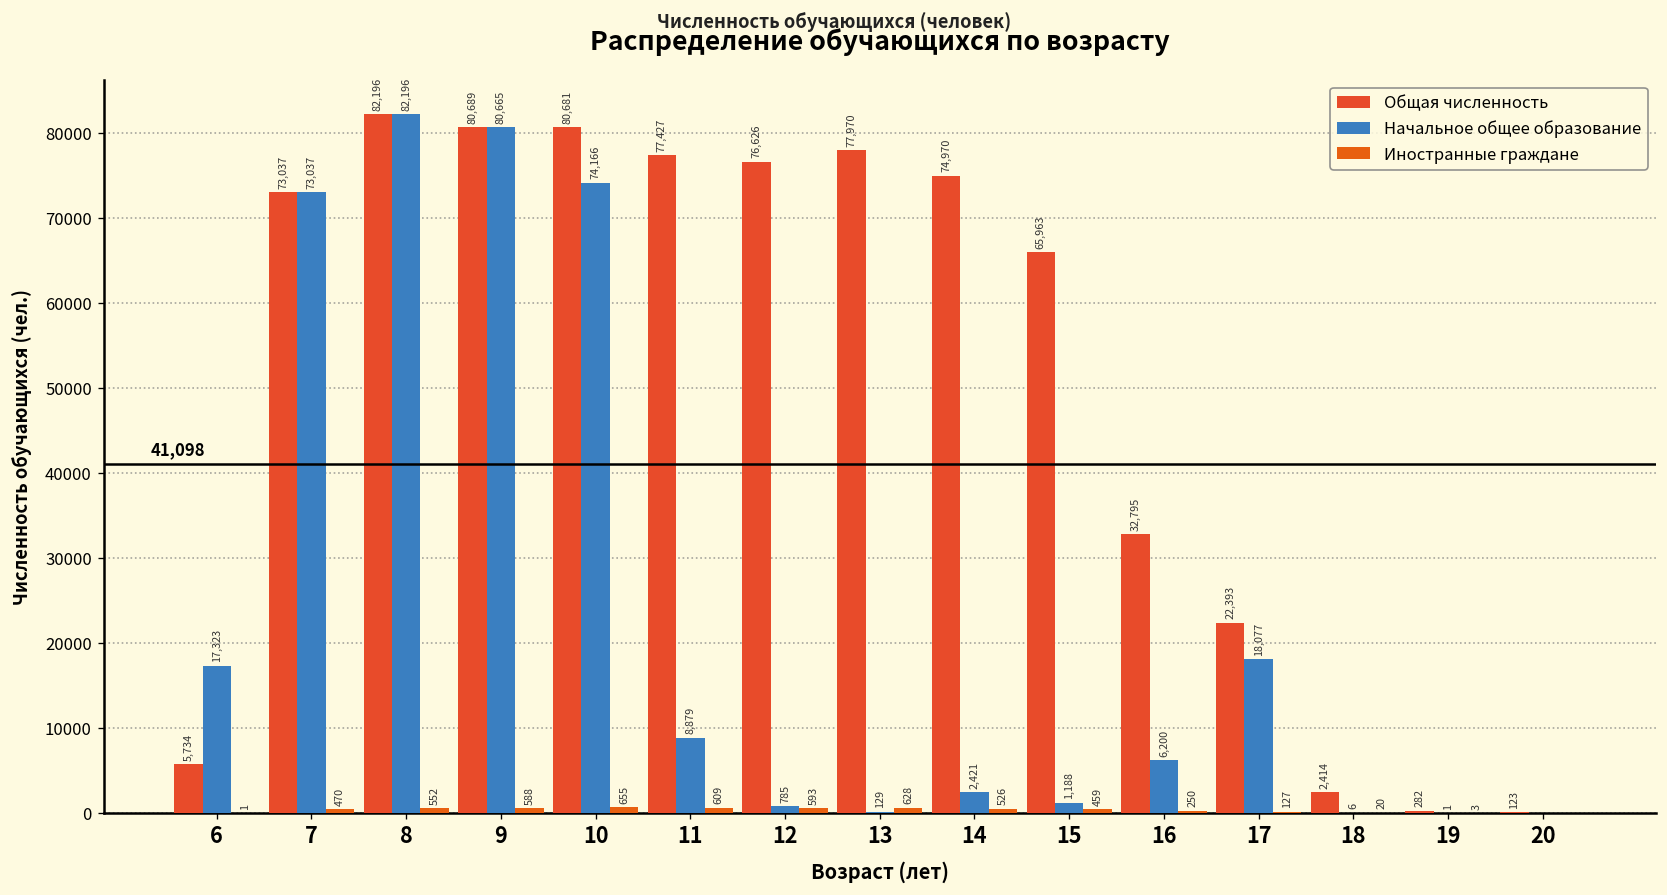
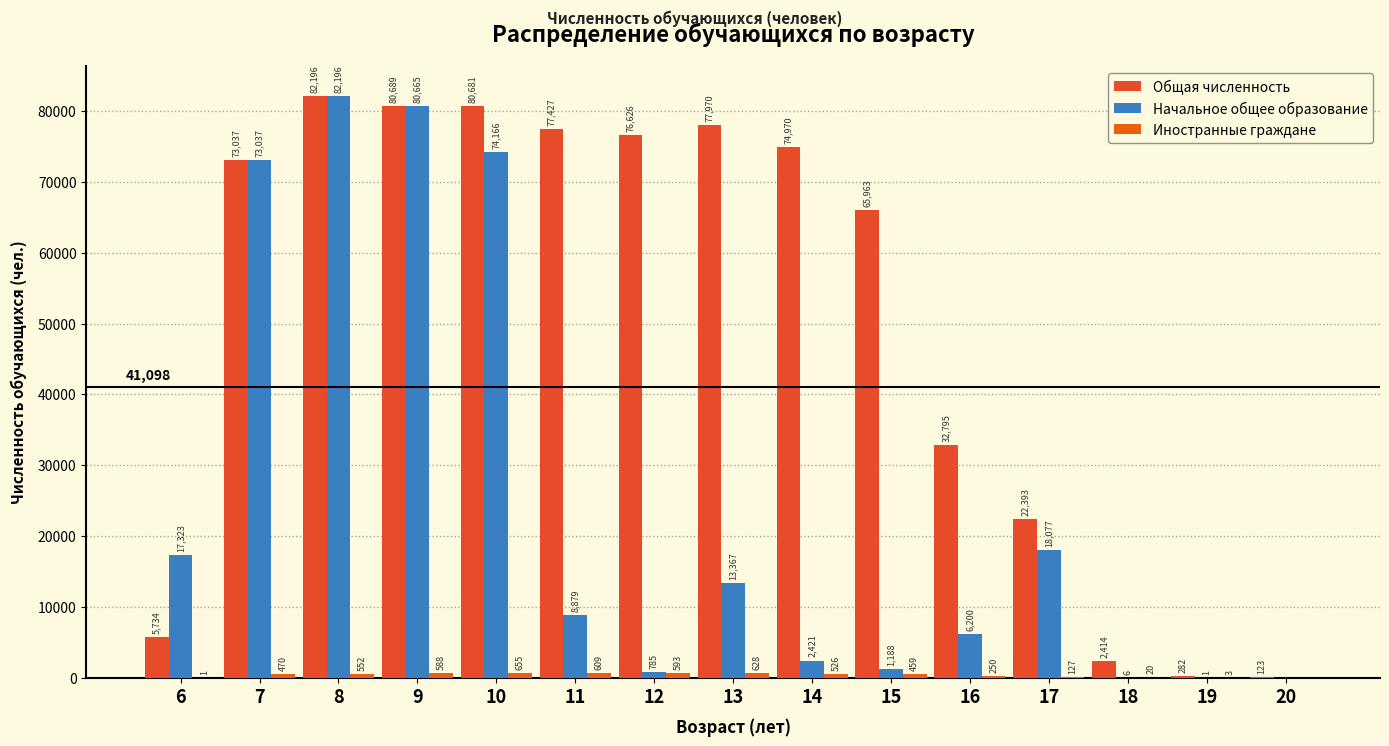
  {
    "Начальное общее образование": {
      "6": "17,323",
      "7": "73,037",
      "8": "82,196",
      "9": "80,665",
      "10": "74,166",
      "11": "8,879",
      "12": "785",
-     "13": "129",
+     "13": "13,367",
      "14": "2,421",
      "15": "1,188",
      "16": "6,200",
      "17": "18,077",
      "18": "6",
      "19": "1"
    }
  }
